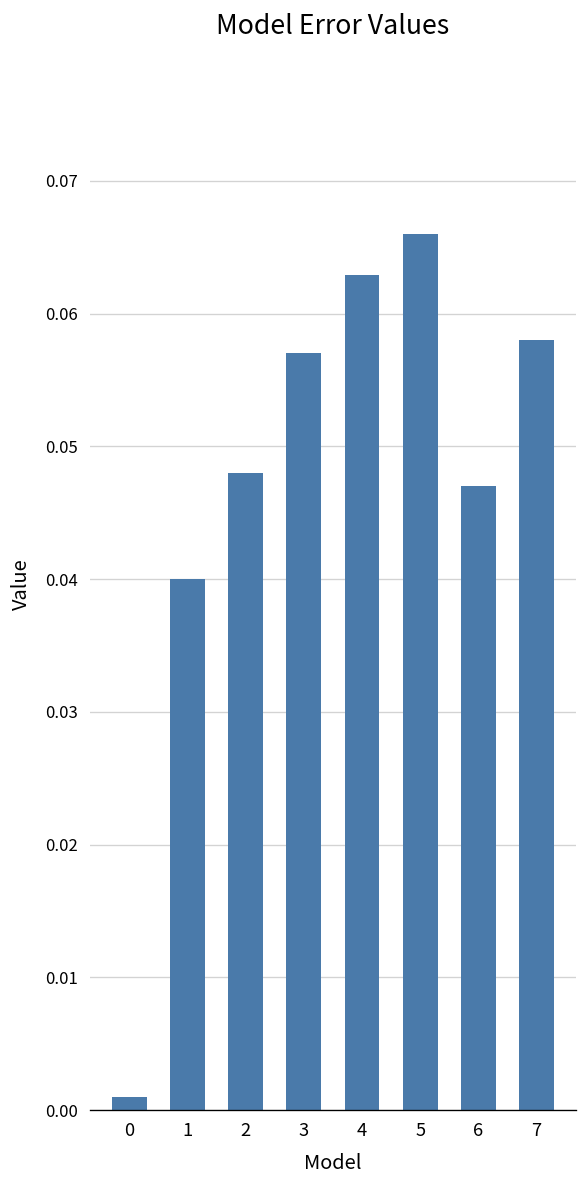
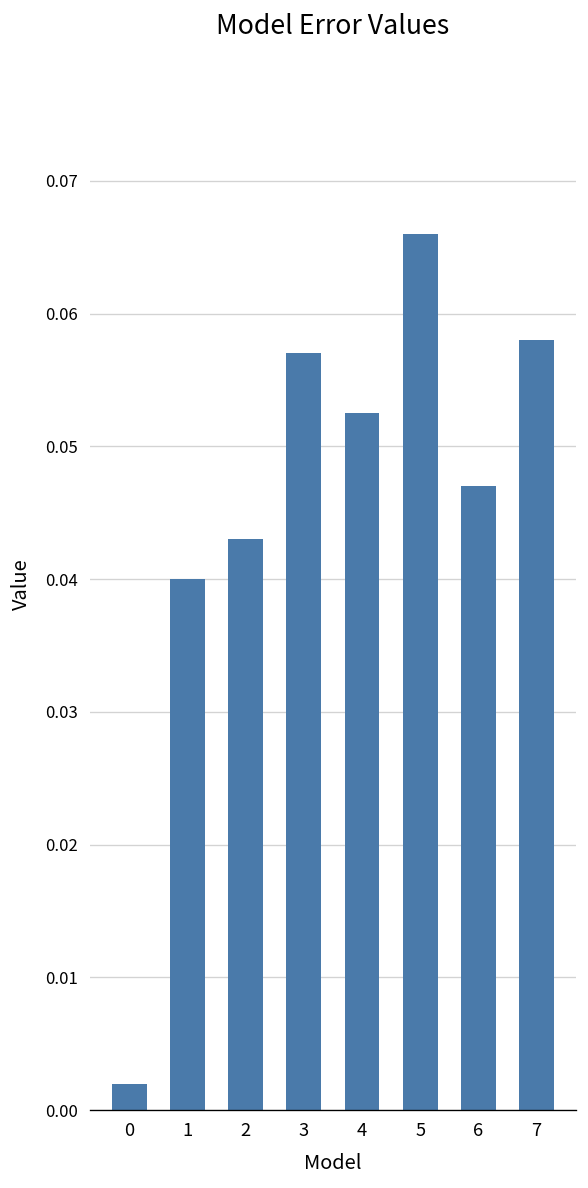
  {
-   "0": 0.001,
+   "0": 0.002,
    "1": 0.0400,
-   "2": 0.048,
+   "2": 0.043,
    "3": 0.0570,
-   "4": 0.0629,
+   "4": 0.0525,
    "5": 0.0660,
    "6": 0.0470,
    "7": 0.0580
  }
